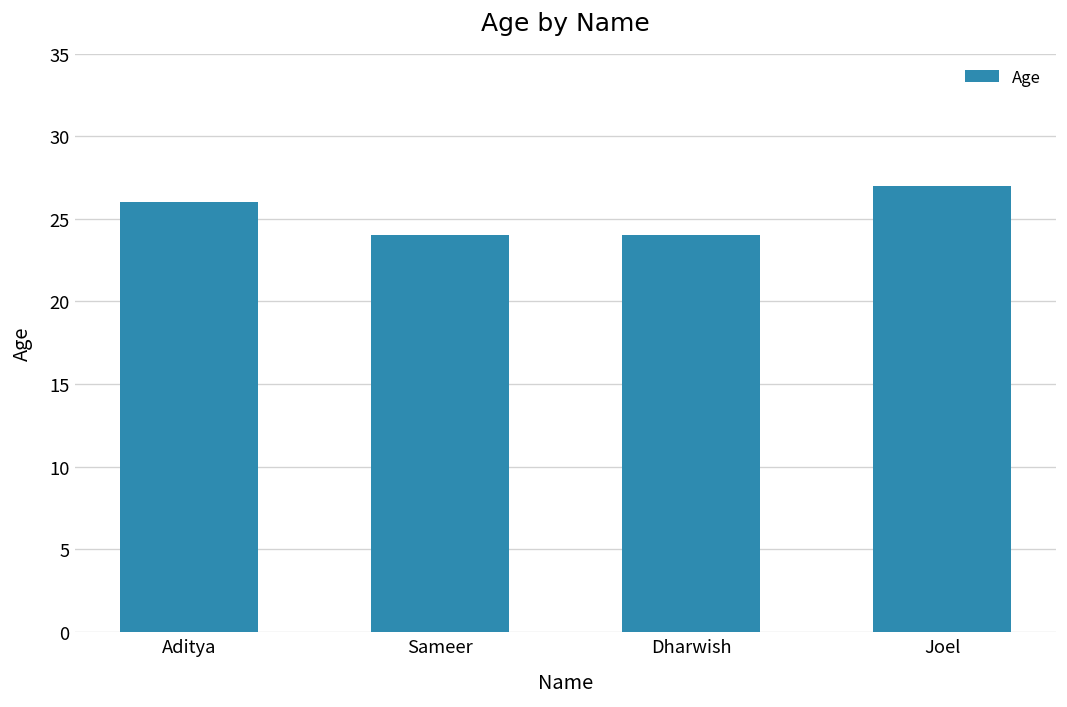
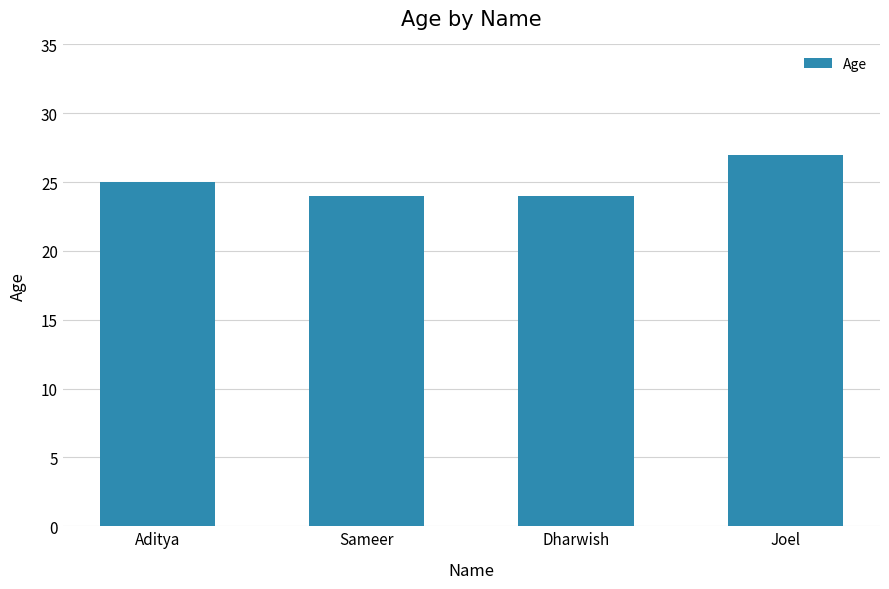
  {
-   "Aditya": 26,
+   "Aditya": 25,
    "Sameer": 24,
    "Dharwish": 24,
    "Joel": 27
  }
